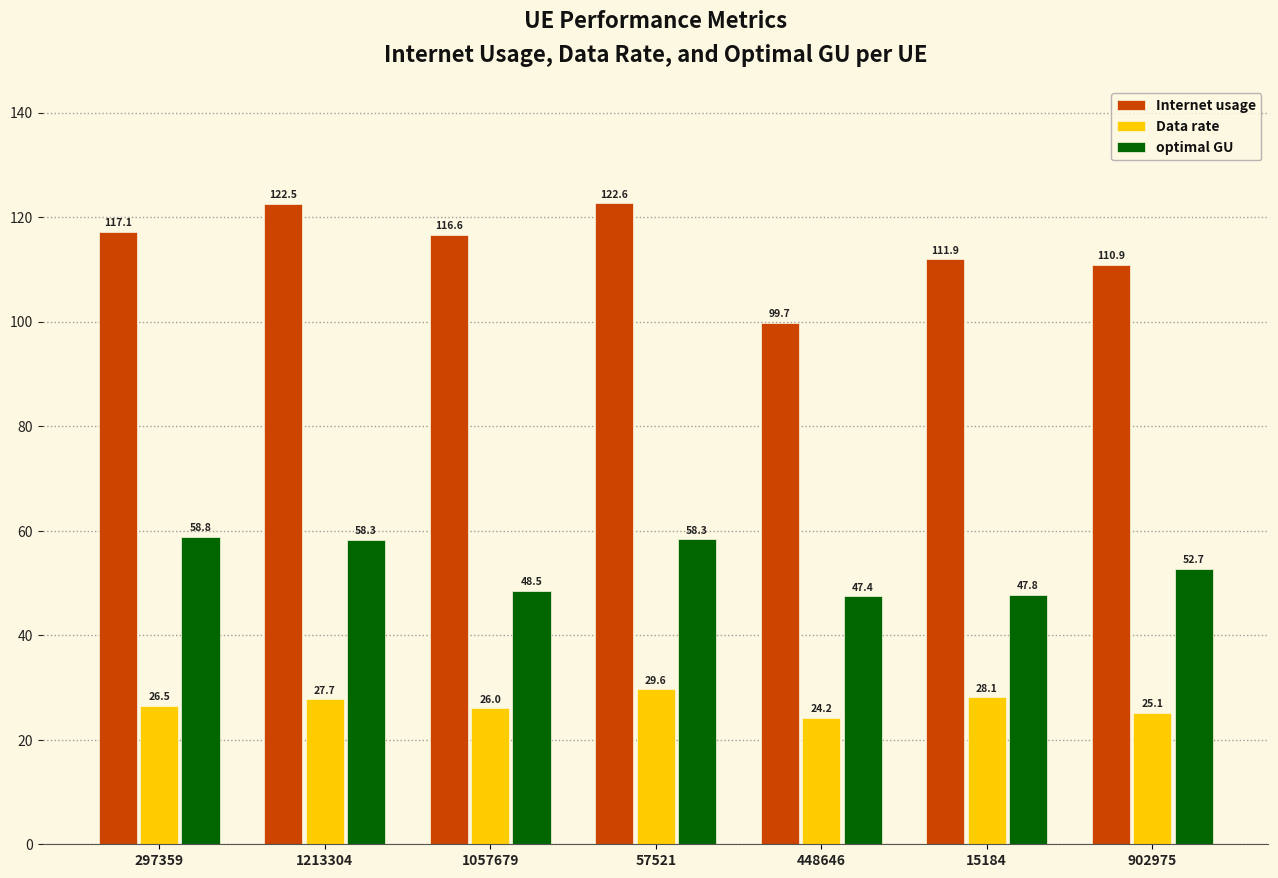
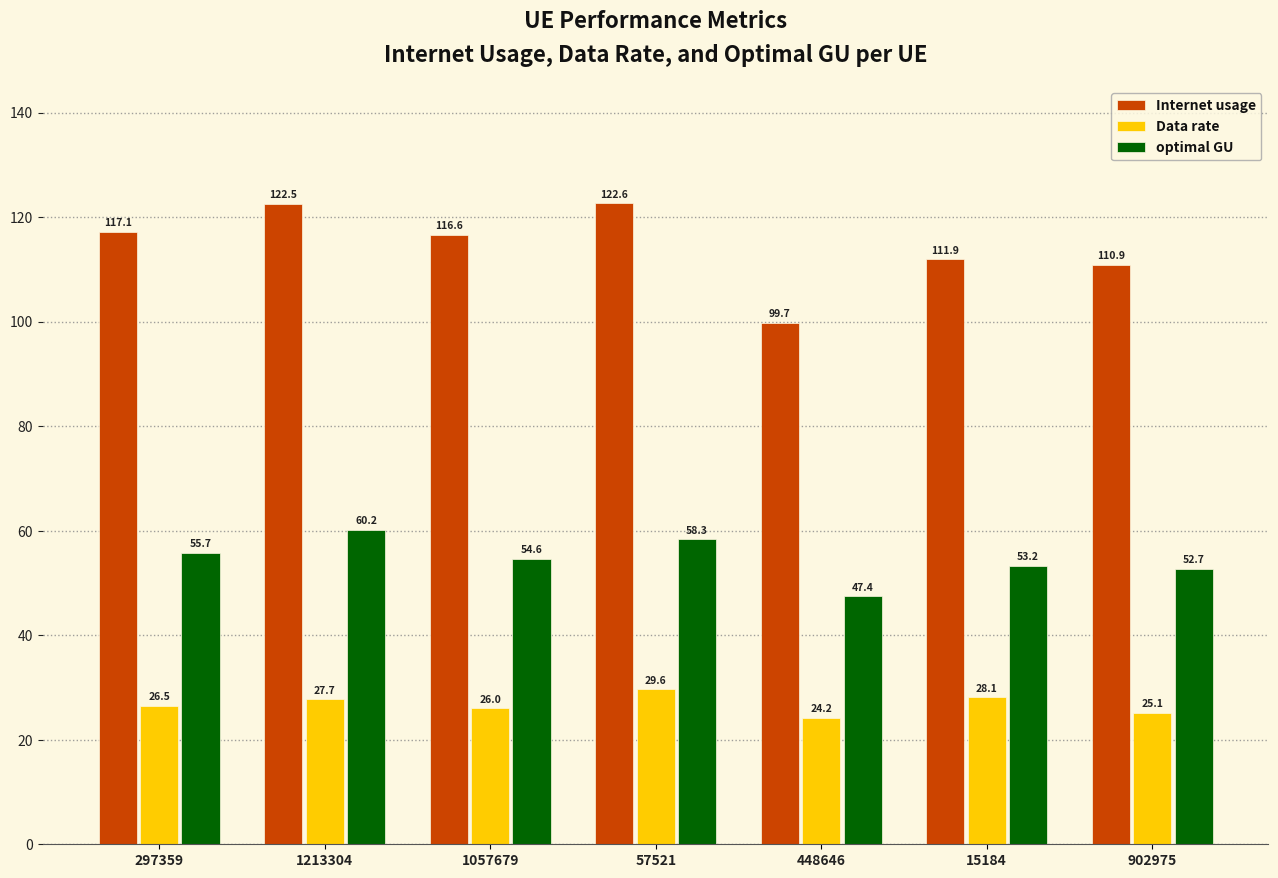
  {
    "Internet usage": {
      "297359": 117.1,
      "1213304": 122.5,
      "1057679": 116.6,
      "57521": 122.6,
      "448646": 99.7,
      "15184": 111.9,
      "902975": 110.9
    },
    "Data rate": {
      "297359": 26.5,
      "1213304": 27.7,
      "1057679": 26.0,
      "57521": 29.6,
      "448646": 24.2,
      "15184": 28.1,
      "902975": 25.1
    },
    "optimal GU": {
-     "297359": 58.8,
-     "1213304": 58.3,
-     "1057679": 48.5,
+     "297359": 55.7,
+     "1213304": 60.2,
+     "1057679": 54.6,
      "57521": 58.3,
      "448646": 47.4,
-     "15184": 47.8,
+     "15184": 53.2,
      "902975": 52.7
    }
  }
